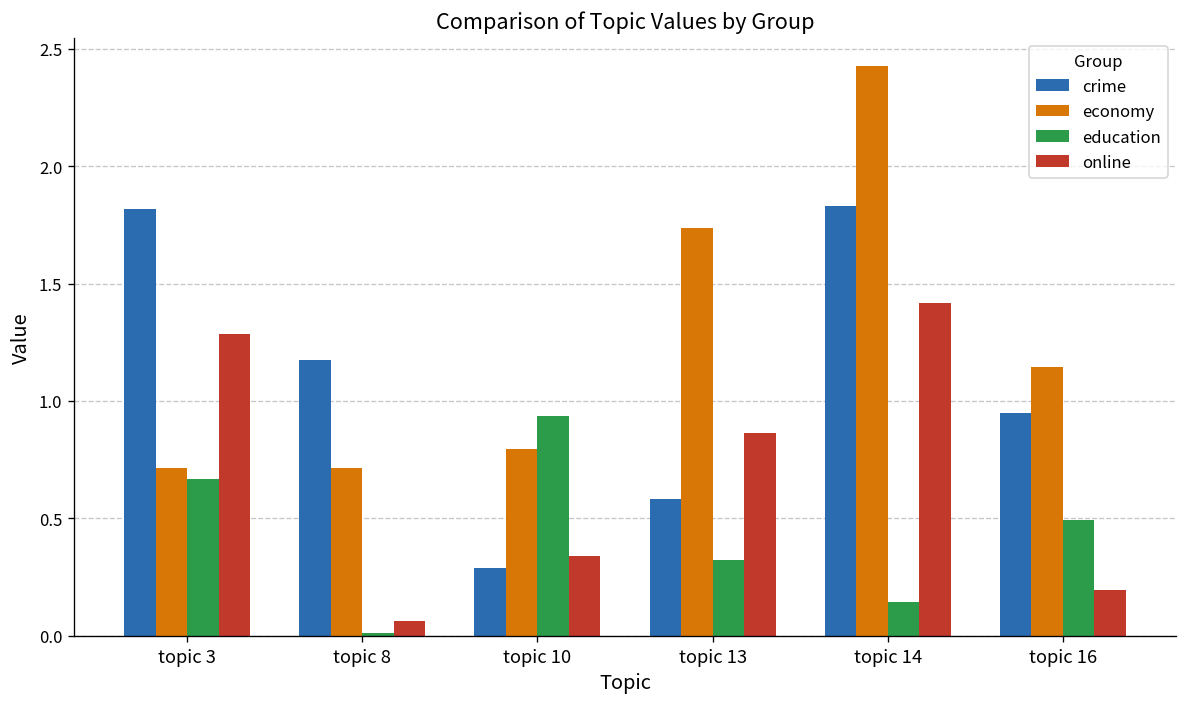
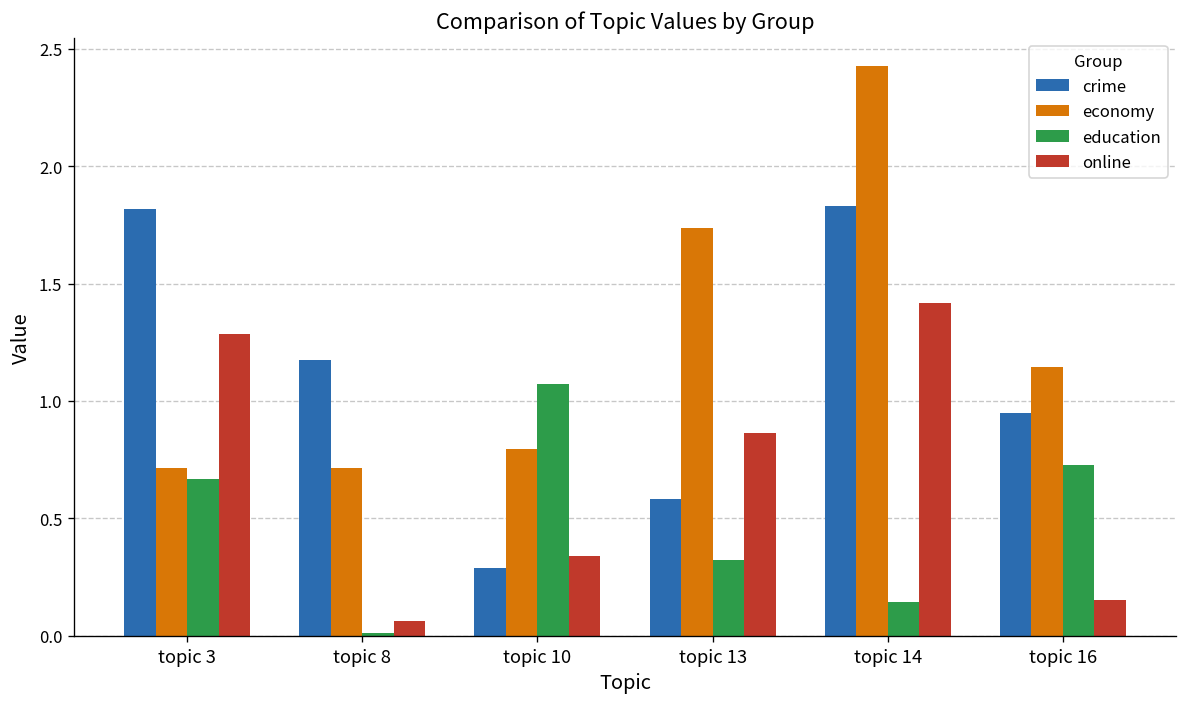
  {
    "crime": {
      "topic 3": 1.82,
      "topic 8": 1.17,
      "topic 10": 0.29,
      "topic 13": 0.58,
      "topic 14": 1.83,
      "topic 16": 0.95
    },
    "economy": {
      "topic 3": 0.72,
      "topic 8": 0.72,
      "topic 10": 0.79,
      "topic 13": 1.74,
      "topic 14": 2.43,
      "topic 16": 1.15
    },
    "education": {
      "topic 3": 0.67,
      "topic 8": 0.01,
-     "topic 10": 0.94,
+     "topic 10": 1.07,
      "topic 13": 0.32,
      "topic 14": 0.14,
-     "topic 16": 0.50
+     "topic 16": 0.73
    },
    "online": {
      "topic 3": 1.29,
      "topic 8": 0.06,
      "topic 10": 0.34,
      "topic 13": 0.86,
      "topic 14": 1.42,
-     "topic 16": 0.20
+     "topic 16": 0.15
    }
  }
